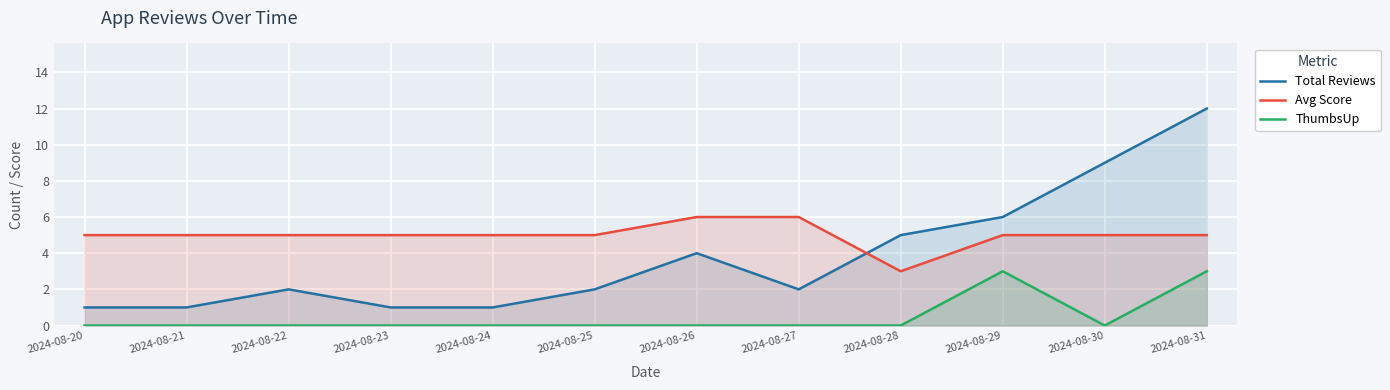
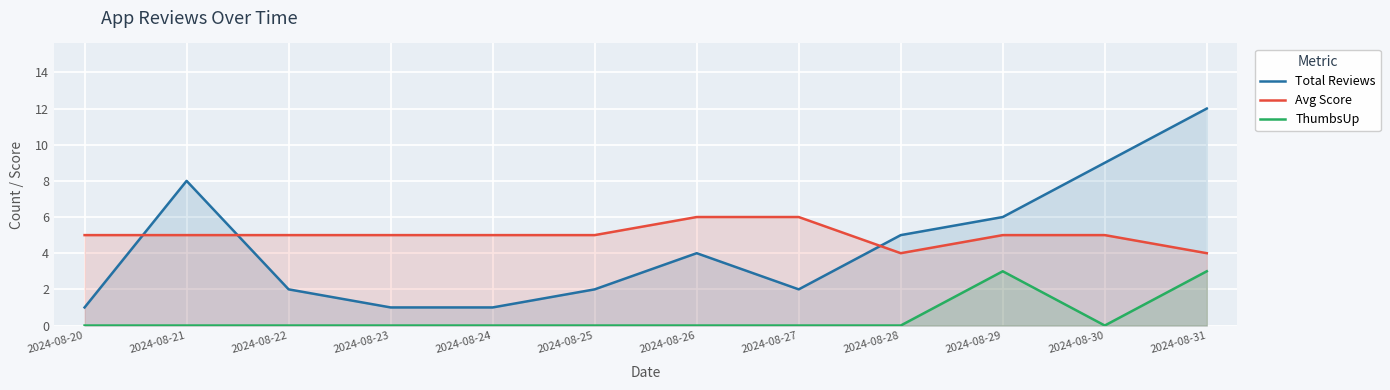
  {
    "Total Reviews": {
      "2024-08-20": 1,
-     "2024-08-21": 1,
+     "2024-08-21": 8,
      "2024-08-22": 2,
      "2024-08-23": 1,
      "2024-08-24": 1,
      "2024-08-25": 2,
      "2024-08-26": 4,
      "2024-08-27": 2,
      "2024-08-28": 5,
      "2024-08-29": 6,
      "2024-08-30": 9,
      "2024-08-31": 12
    },
    "Avg Score": {
      "2024-08-20": 5,
      "2024-08-21": 5,
      "2024-08-22": 5,
      "2024-08-23": 5,
      "2024-08-24": 5,
      "2024-08-25": 5,
      "2024-08-26": 6,
      "2024-08-27": 6,
-     "2024-08-28": 3,
+     "2024-08-28": 4,
      "2024-08-29": 5,
      "2024-08-30": 5,
-     "2024-08-31": 5
+     "2024-08-31": 4
    },
    "ThumbsUp": {
      "2024-08-20": 0,
      "2024-08-21": 0,
      "2024-08-22": 0,
      "2024-08-23": 0,
      "2024-08-24": 0,
      "2024-08-25": 0,
      "2024-08-26": 0,
      "2024-08-27": 0,
      "2024-08-28": 0,
      "2024-08-29": 3,
      "2024-08-30": 0,
      "2024-08-31": 3
    }
  }
